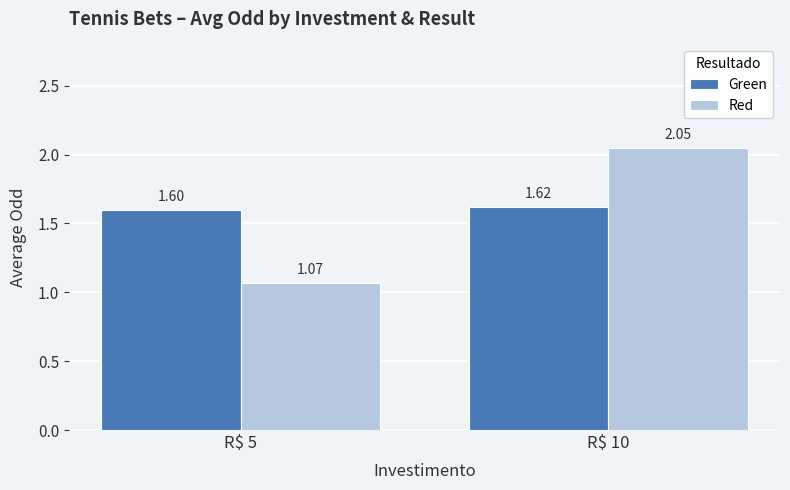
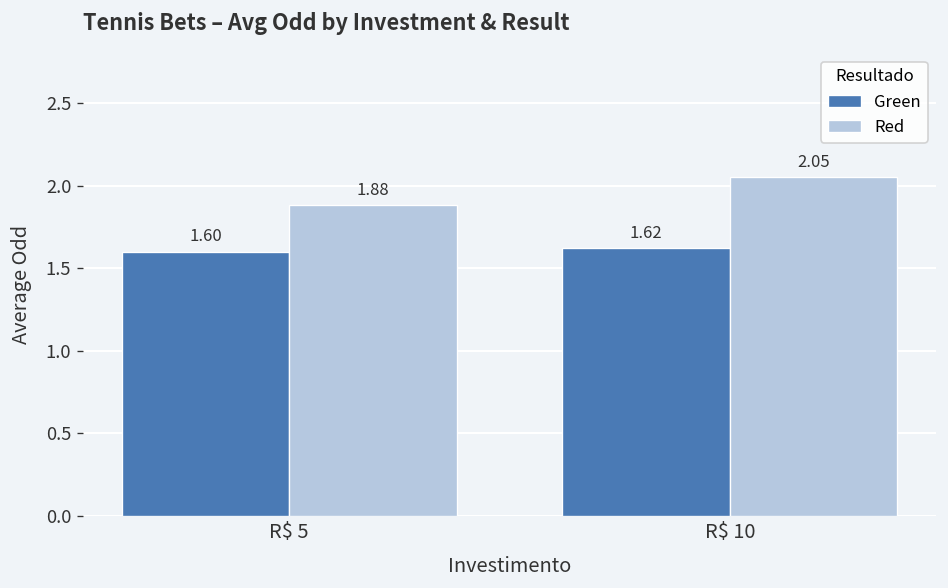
  {
    "Green": {
      "R$ 5": 1.60,
      "R$ 10": 1.62
    },
    "Red": {
-     "R$ 5": 1.07,
+     "R$ 5": 1.88,
      "R$ 10": 2.05
    }
  }
